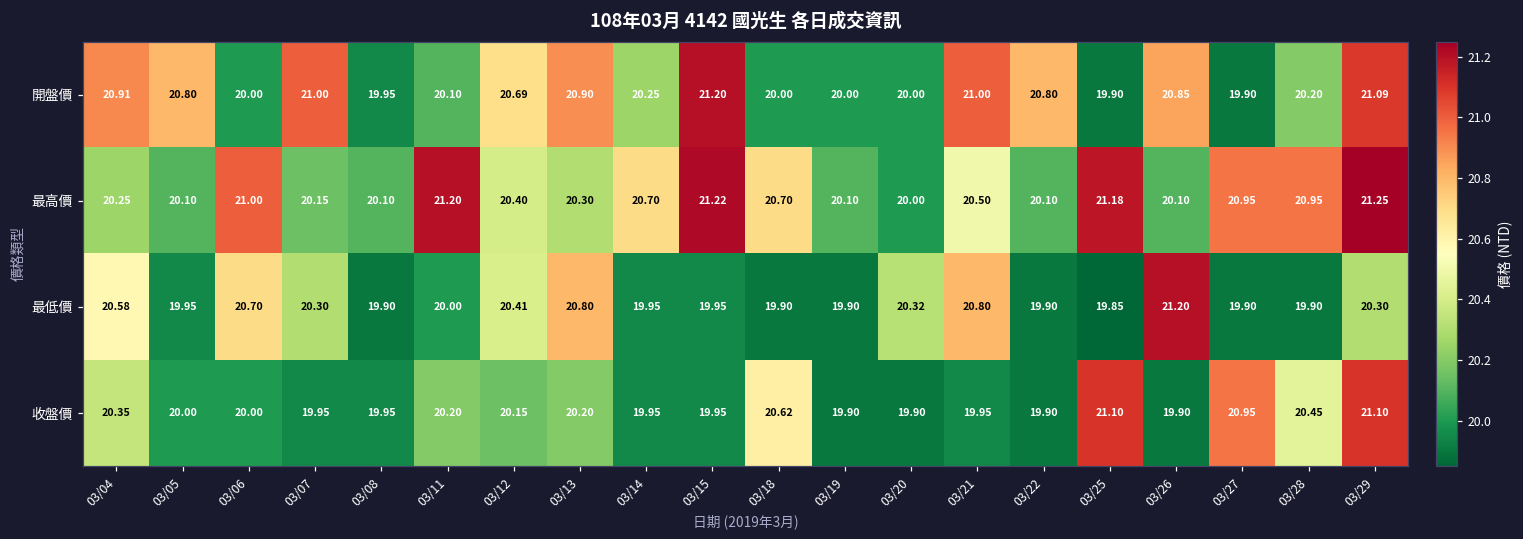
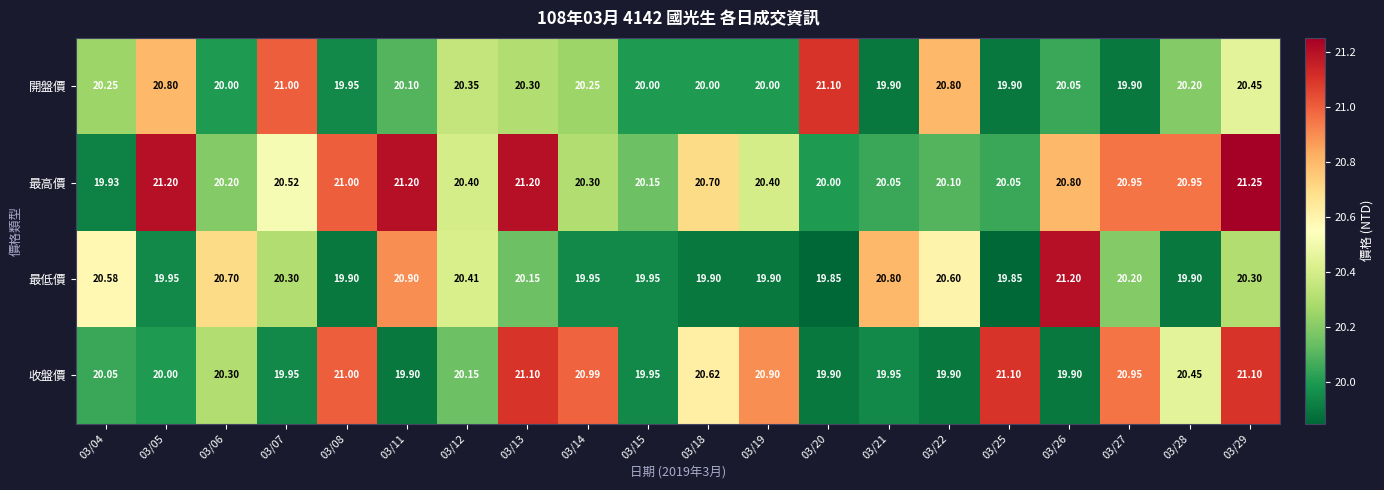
  {
    "開盤價": {
-     "03/04": 20.91,
+     "03/04": 20.25,
      "03/05": 20.80,
      "03/06": 20.00,
      "03/07": 21.00,
      "03/08": 19.95,
      "03/11": 20.10,
-     "03/12": 20.69,
-     "03/13": 20.90,
+     "03/12": 20.35,
+     "03/13": 20.30,
      "03/14": 20.25,
-     "03/15": 21.20,
+     "03/15": 20.00,
      "03/18": 20.00,
      "03/19": 20.00,
-     "03/20": 20.00,
-     "03/21": 21.00,
+     "03/20": 21.10,
+     "03/21": 19.90,
      "03/22": 20.80,
      "03/25": 19.90,
-     "03/26": 20.85,
+     "03/26": 20.05,
      "03/27": 19.90,
      "03/28": 20.20,
-     "03/29": 21.09
+     "03/29": 20.45
    },
    "最高價": {
-     "03/04": 20.25,
-     "03/05": 20.10,
-     "03/06": 21.00,
-     "03/07": 20.15,
-     "03/08": 20.10,
+     "03/04": 19.93,
+     "03/05": 21.20,
+     "03/06": 20.20,
+     "03/07": 20.52,
+     "03/08": 21.00,
      "03/11": 21.20,
      "03/12": 20.40,
-     "03/13": 20.30,
-     "03/14": 20.70,
-     "03/15": 21.22,
+     "03/13": 21.20,
+     "03/14": 20.30,
+     "03/15": 20.15,
      "03/18": 20.70,
-     "03/19": 20.10,
+     "03/19": 20.40,
      "03/20": 20.00,
-     "03/21": 20.50,
+     "03/21": 20.05,
      "03/22": 20.10,
-     "03/25": 21.18,
-     "03/26": 20.10,
+     "03/25": 20.05,
+     "03/26": 20.80,
      "03/27": 20.95,
      "03/28": 20.95,
      "03/29": 21.25
    },
    "最低價": {
      "03/04": 20.58,
      "03/05": 19.95,
      "03/06": 20.70,
      "03/07": 20.30,
      "03/08": 19.90,
-     "03/11": 20.00,
+     "03/11": 20.90,
      "03/12": 20.41,
-     "03/13": 20.80,
+     "03/13": 20.15,
      "03/14": 19.95,
      "03/15": 19.95,
      "03/18": 19.90,
      "03/19": 19.90,
-     "03/20": 20.32,
+     "03/20": 19.85,
      "03/21": 20.80,
-     "03/22": 19.90,
+     "03/22": 20.60,
      "03/25": 19.85,
      "03/26": 21.20,
-     "03/27": 19.90,
+     "03/27": 20.20,
      "03/28": 19.90,
      "03/29": 20.30
    },
    "收盤價": {
-     "03/04": 20.35,
+     "03/04": 20.05,
      "03/05": 20.00,
-     "03/06": 20.00,
+     "03/06": 20.30,
      "03/07": 19.95,
-     "03/08": 19.95,
-     "03/11": 20.20,
+     "03/08": 21.00,
+     "03/11": 19.90,
      "03/12": 20.15,
-     "03/13": 20.20,
-     "03/14": 19.95,
+     "03/13": 21.10,
+     "03/14": 20.99,
      "03/15": 19.95,
      "03/18": 20.62,
-     "03/19": 19.90,
+     "03/19": 20.90,
      "03/20": 19.90,
      "03/21": 19.95,
      "03/22": 19.90,
      "03/25": 21.10,
      "03/26": 19.90,
      "03/27": 20.95,
      "03/28": 20.45,
      "03/29": 21.10
    }
  }
